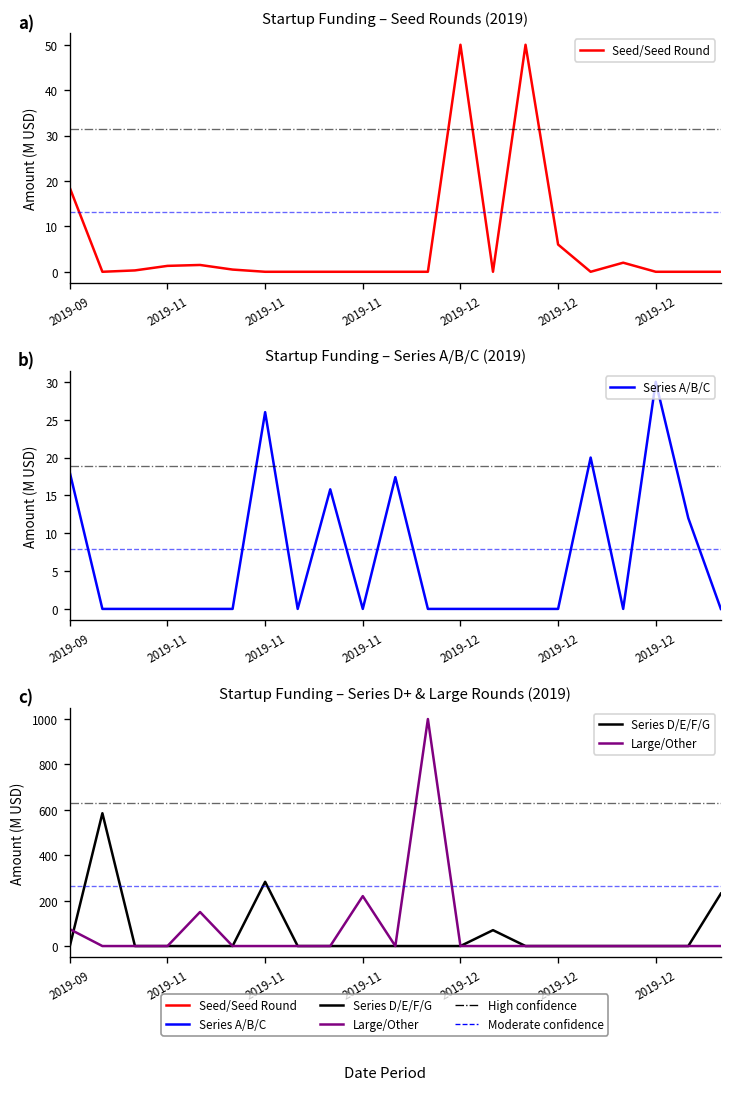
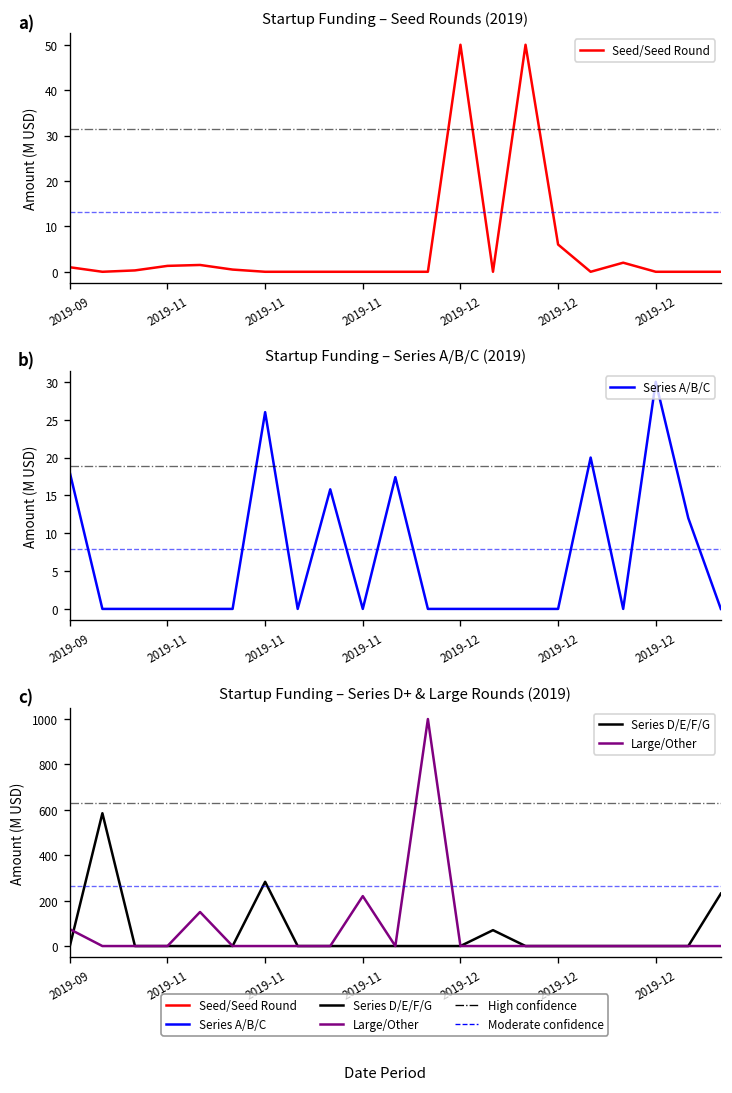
  {
    "Startup Funding – Seed Rounds (2019)": {
-     "2019-09": 18
+     "2019-09": 1
    },
    "Startup Funding – Series A/B/C (2019)": {
      "2019-09": 18
    },
    "Startup Funding – Series D+ & Large Rounds (2019)": {
      "Series D/E/F/G": {
        "2019-09": 0
      },
      "Large/Other": {
        "2019-09": 70
      }
    }
  }
